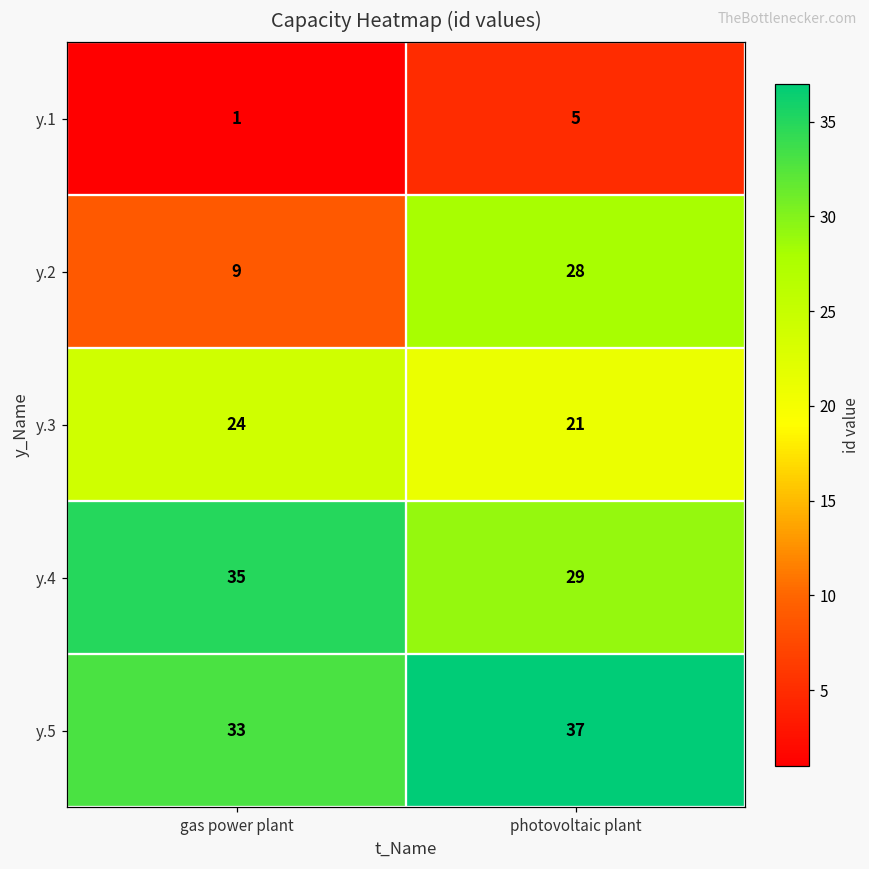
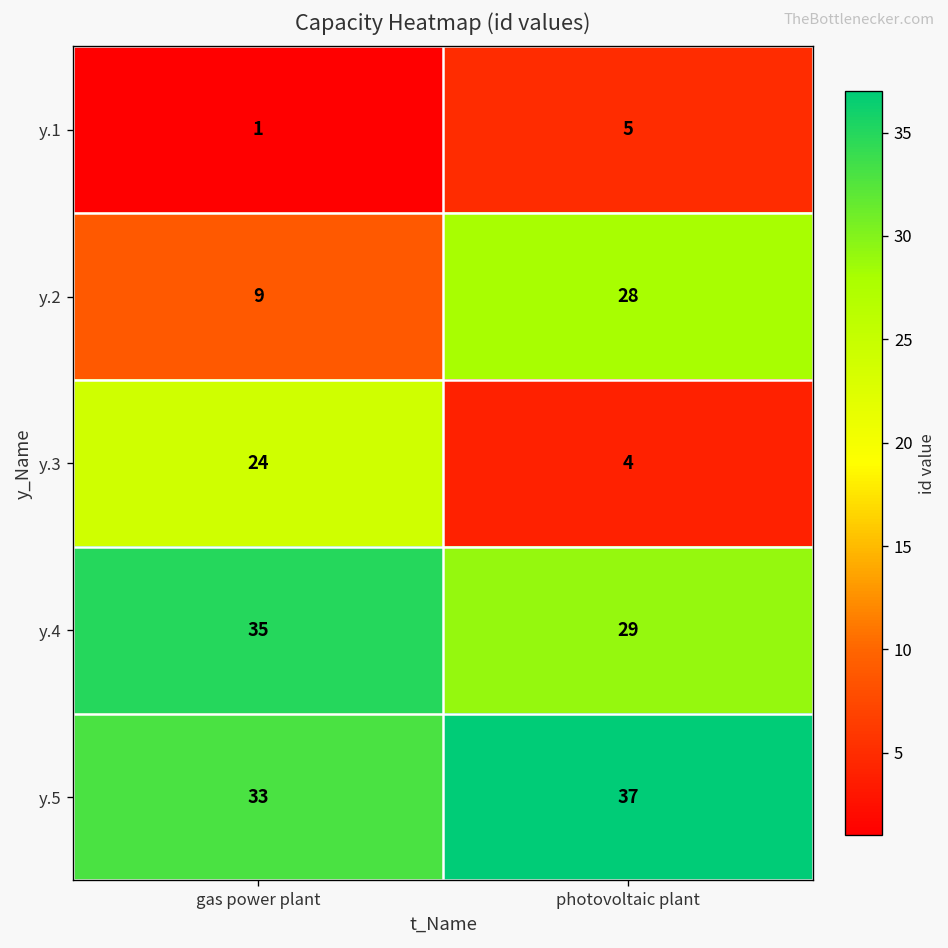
  {
    "y.1": {
      "gas power plant": 1,
      "photovoltaic plant": 5
    },
    "y.2": {
      "gas power plant": 9,
      "photovoltaic plant": 28
    },
    "y.3": {
      "gas power plant": 24,
-     "photovoltaic plant": 21
+     "photovoltaic plant": 4
    },
    "y.4": {
      "gas power plant": 35,
      "photovoltaic plant": 29
    },
    "y.5": {
      "gas power plant": 33,
      "photovoltaic plant": 37
    }
  }
